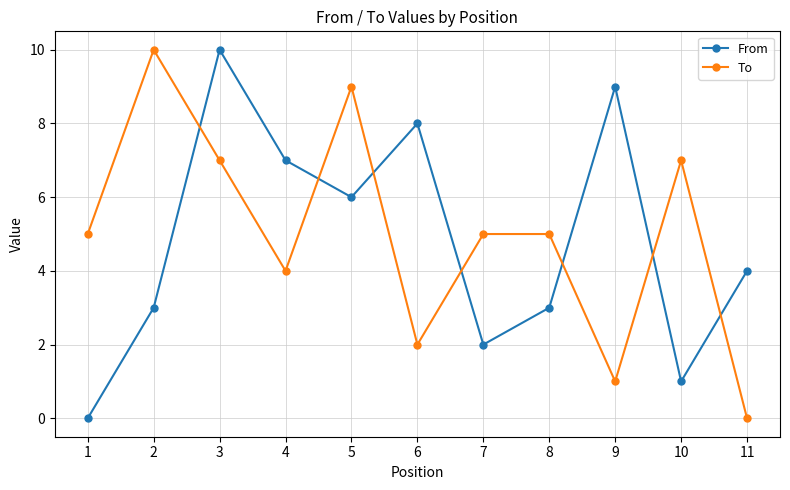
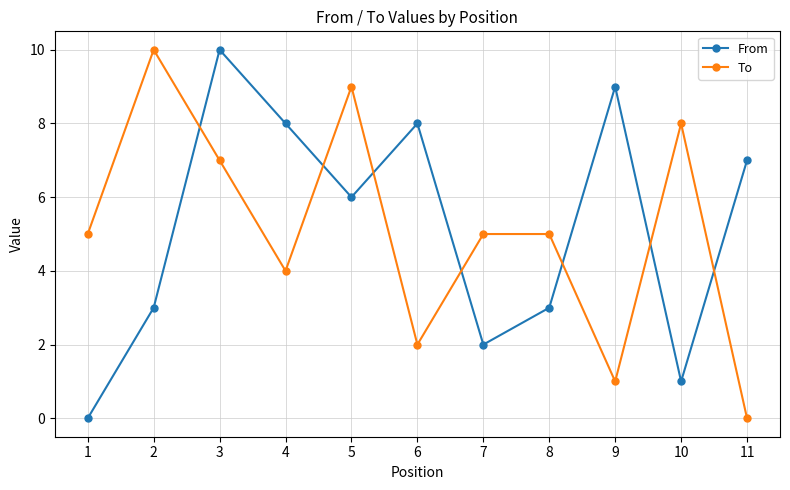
  {
    "From": {
      "1": 0,
      "2": 3,
      "3": 10,
-     "4": 7,
+     "4": 8,
      "5": 6,
      "6": 8,
      "7": 2,
      "8": 3,
      "9": 9,
      "10": 1,
-     "11": 4
+     "11": 7
    },
    "To": {
      "1": 5,
      "2": 10,
      "3": 7,
      "4": 4,
      "5": 9,
      "6": 2,
      "7": 5,
      "8": 5,
      "9": 1,
-     "10": 7,
+     "10": 8,
      "11": 0
    }
  }
